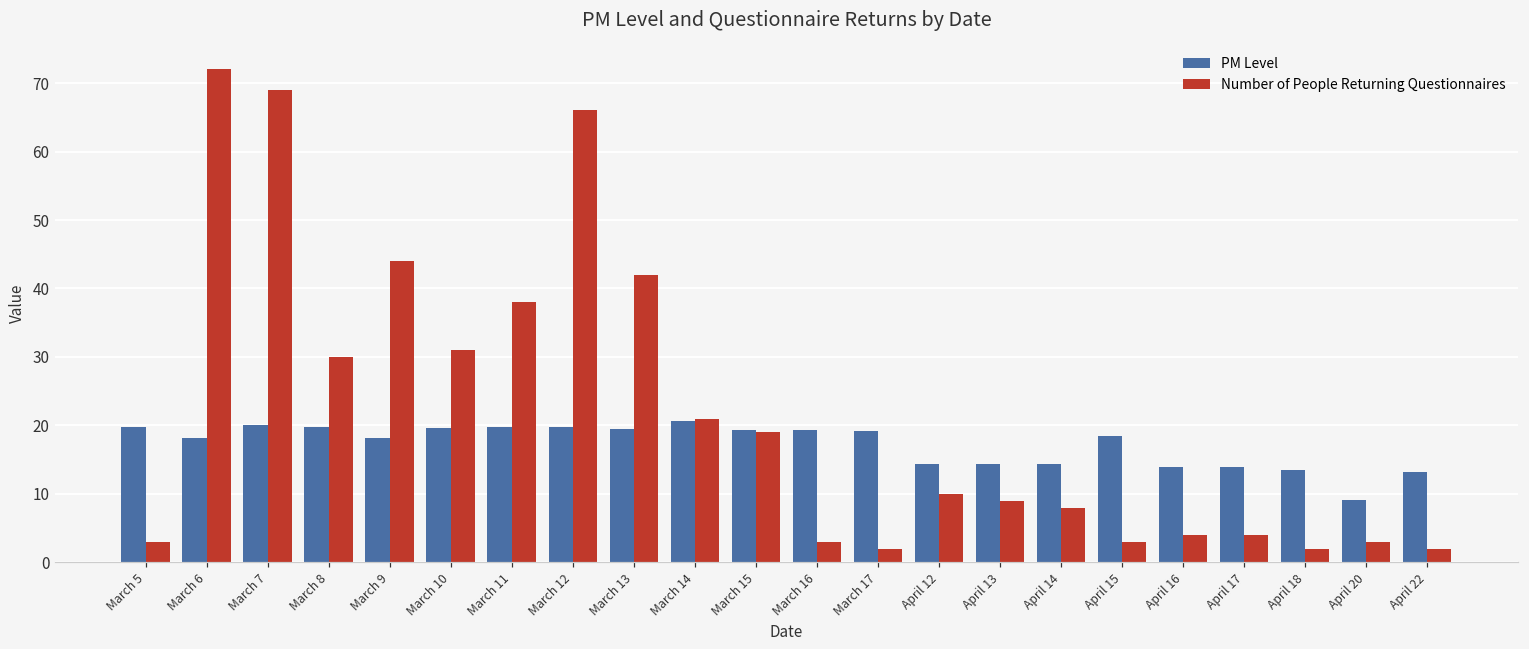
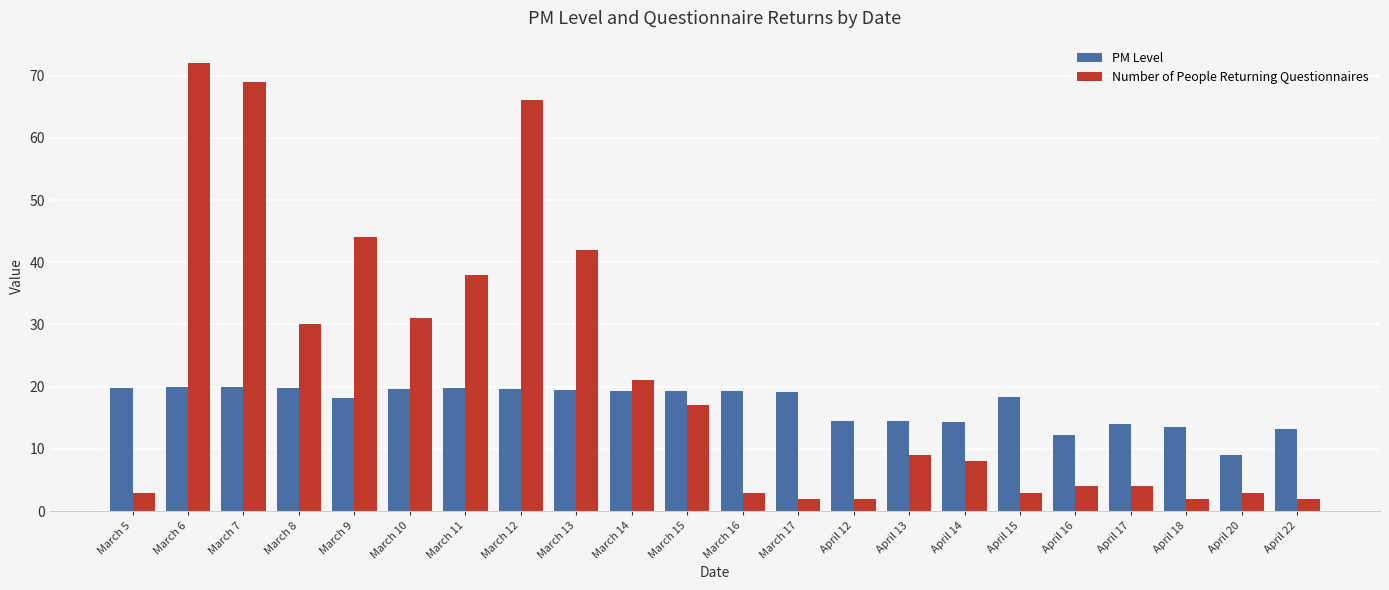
  {
    "PM Level": {
      "March 5": 20,
-     "March 6": 18,
+     "March 6": 20,
      "March 7": 20,
      "March 8": 20,
      "March 9": 18,
      "March 10": 20,
      "March 11": 20,
      "March 12": 20,
      "March 13": 20,
-     "March 14": 21,
+     "March 14": 19,
      "March 15": 19,
      "March 16": 19,
      "March 17": 19,
      "April 12": 14,
      "April 13": 14,
      "April 14": 14,
      "April 15": 18,
-     "April 16": 14,
+     "April 16": 12,
      "April 17": 14,
      "April 18": 14,
      "April 20": 9,
      "April 22": 13
    },
    "Number of People Returning Questionnaires": {
      "March 5": 3,
      "March 6": 72,
      "March 7": 69,
      "March 8": 30,
      "March 9": 44,
      "March 10": 31,
      "March 11": 38,
      "March 12": 66,
      "March 13": 42,
      "March 14": 21,
-     "March 15": 19,
+     "March 15": 17,
      "March 16": 3,
      "March 17": 2,
-     "April 12": 10,
+     "April 12": 2,
      "April 13": 9,
      "April 14": 8,
      "April 15": 3,
      "April 16": 4,
      "April 17": 4,
      "April 18": 2,
      "April 20": 3,
      "April 22": 2
    }
  }
